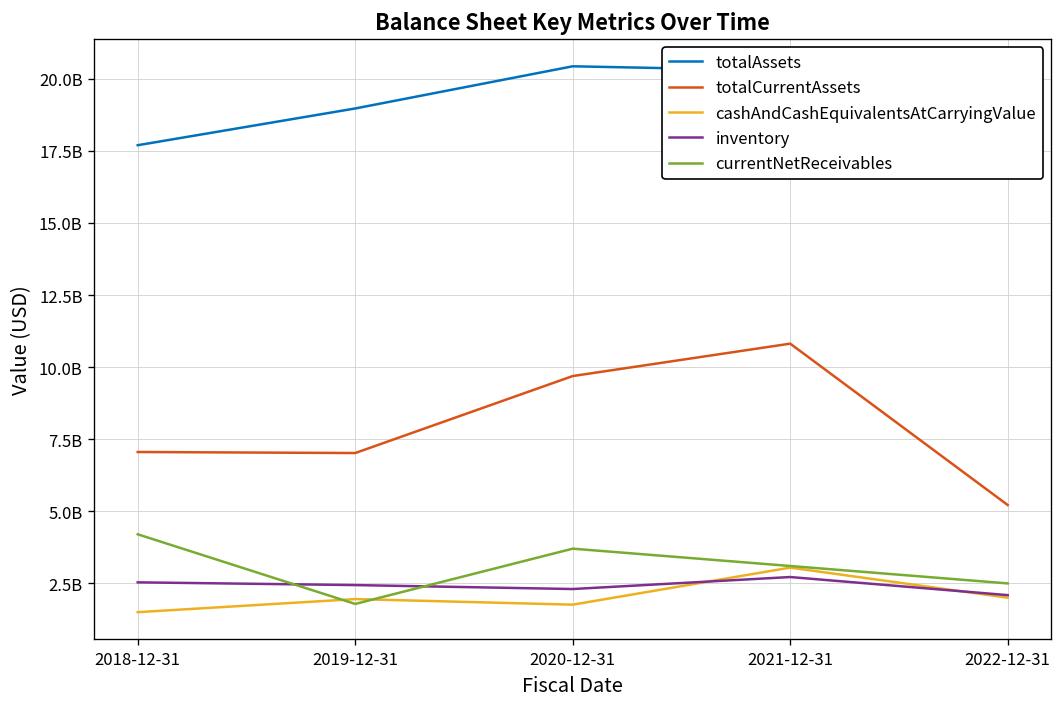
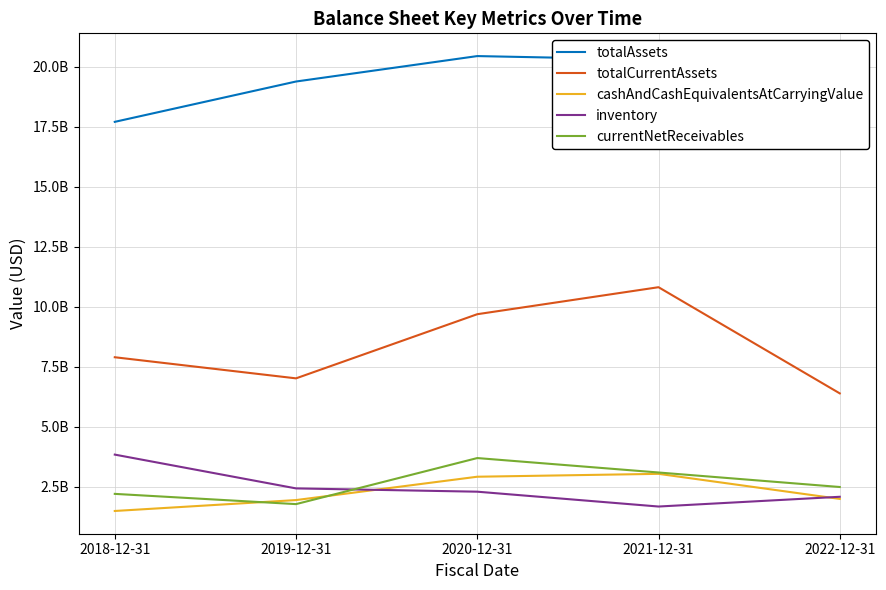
  {
    "totalAssets": {
      "2018-12-31": 17700000000,
-     "2019-12-31": 19000000000,
+     "2019-12-31": 19400000000,
      "2020-12-31": 20400000000
    },
    "totalCurrentAssets": {
-     "2018-12-31": 7100000000,
+     "2018-12-31": 7900000000,
      "2019-12-31": 7000000000,
      "2020-12-31": 9700000000,
      "2021-12-31": 10800000000,
-     "2022-12-31": 5200000000
+     "2022-12-31": 6400000000
    },
    "cashAndCashEquivalentsAtCarryingValue": {
      "2018-12-31": 1500000000,
      "2019-12-31": 2000000000,
-     "2020-12-31": 1800000000
+     "2020-12-31": 2900000000
    },
    "inventory": {
-     "2018-12-31": 2500000000,
+     "2018-12-31": 3800000000,
      "2019-12-31": 2400000000,
      "2020-12-31": 2300000000,
-     "2021-12-31": 2700000000
+     "2021-12-31": 1700000000
    },
    "currentNetReceivables": {
-     "2018-12-31": 4200000000,
+     "2018-12-31": 2200000000,
      "2019-12-31": 1800000000,
      "2020-12-31": 3700000000,
      "2022-12-31": 2500000000
    }
  }
